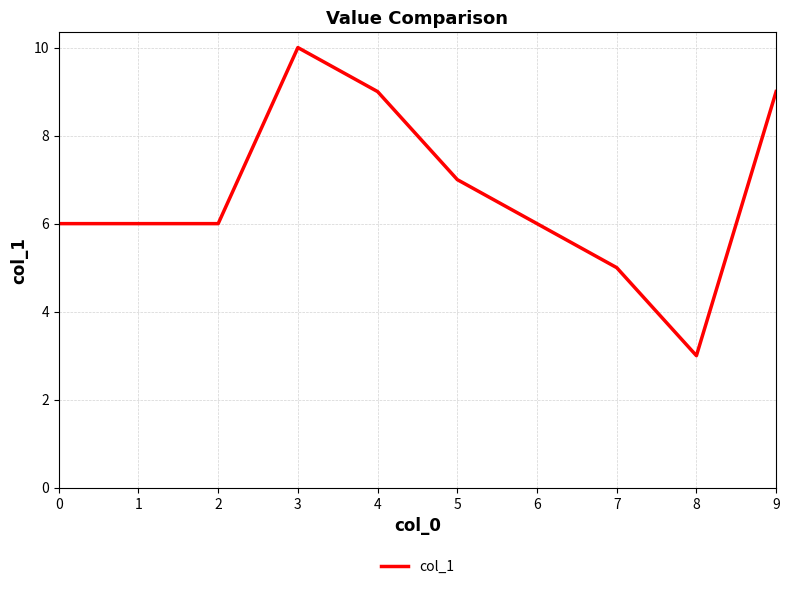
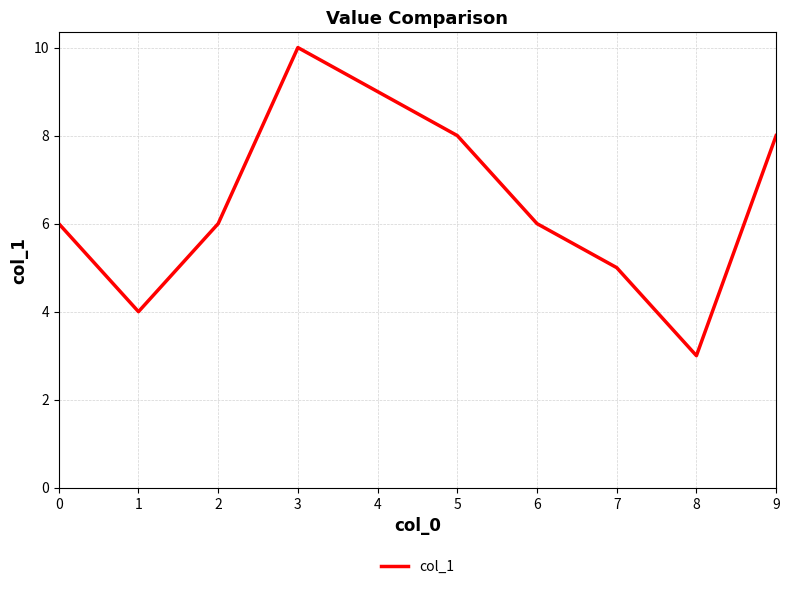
  {
    "0": 6,
-   "1": 6,
+   "1": 4,
    "2": 6,
    "3": 10,
    "4": 9,
-   "5": 7,
+   "5": 8,
    "6": 6,
    "7": 5,
    "8": 3,
-   "9": 9
+   "9": 8
  }
